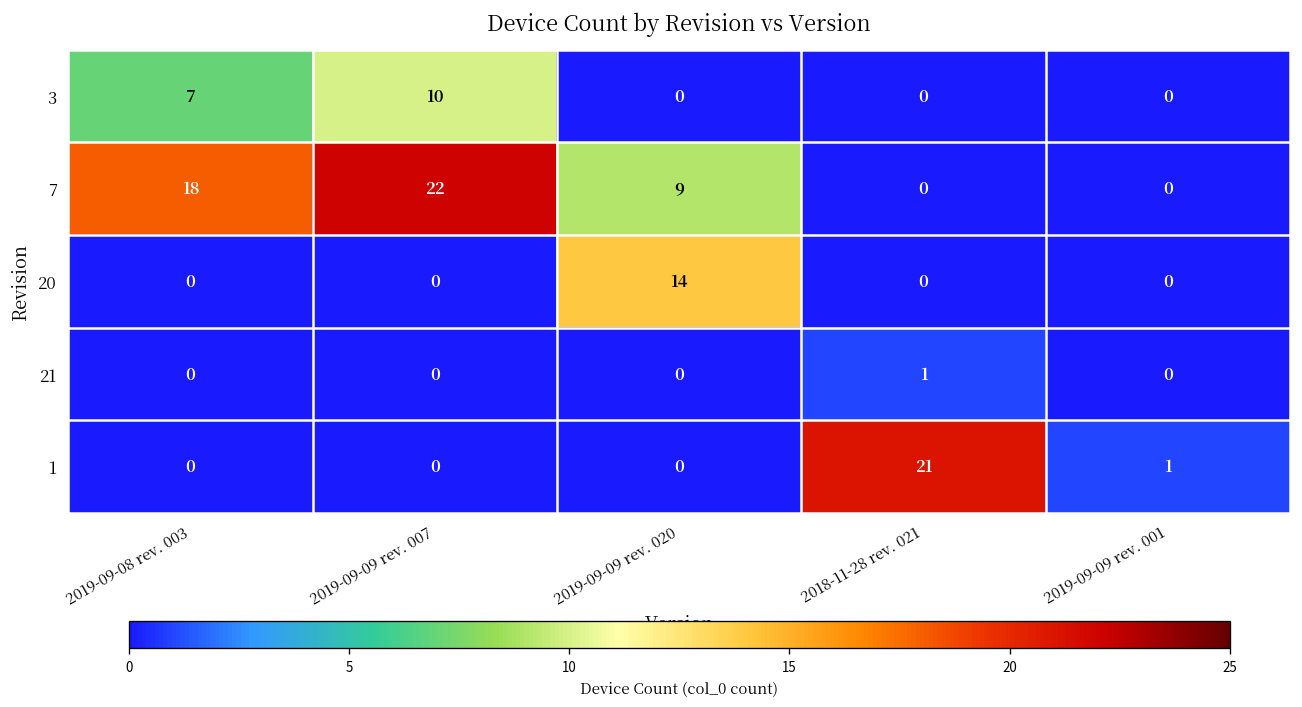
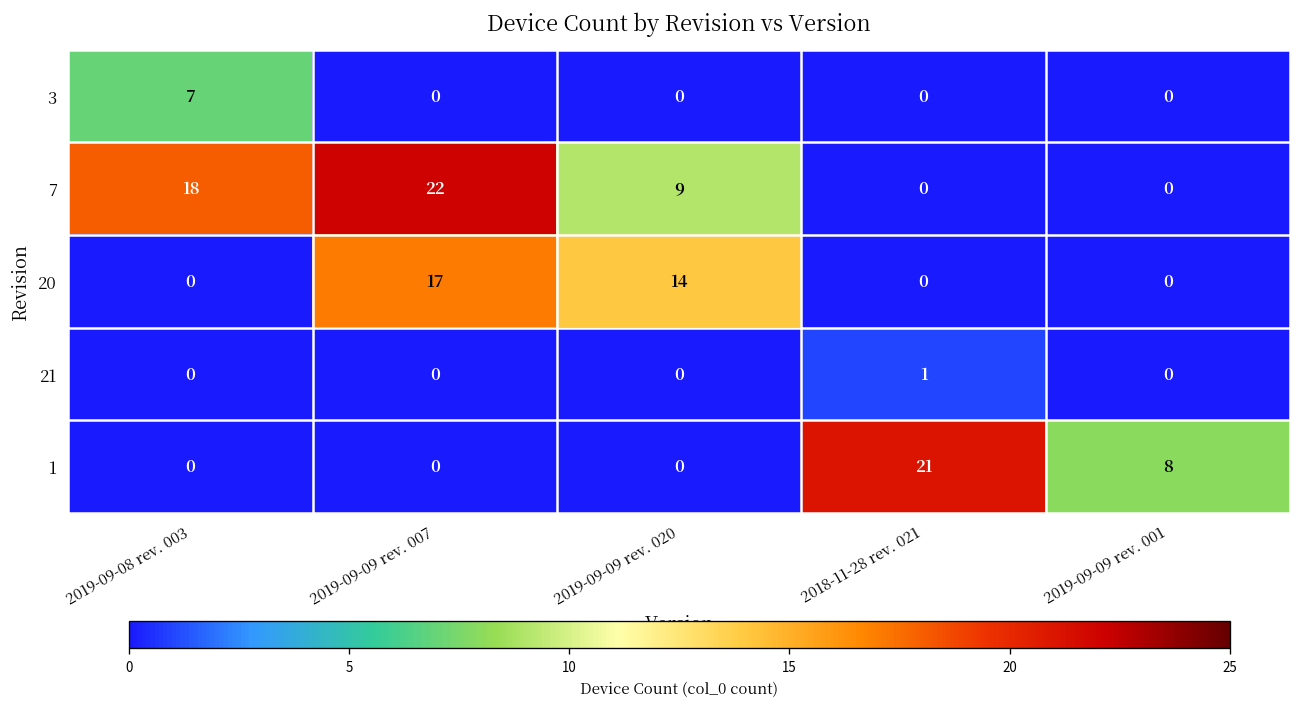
  {
    "3": {
      "2019-09-08 rev. 003": 7,
-     "2019-09-09 rev. 007": 10,
+     "2019-09-09 rev. 007": 0,
      "2019-09-09 rev. 020": 0,
      "2018-11-28 rev. 021": 0,
      "2019-09-09 rev. 001": 0
    },
    "7": {
      "2019-09-08 rev. 003": 18,
      "2019-09-09 rev. 007": 22,
      "2019-09-09 rev. 020": 9,
      "2018-11-28 rev. 021": 0,
      "2019-09-09 rev. 001": 0
    },
    "20": {
      "2019-09-08 rev. 003": 0,
-     "2019-09-09 rev. 007": 0,
+     "2019-09-09 rev. 007": 17,
      "2019-09-09 rev. 020": 14,
      "2018-11-28 rev. 021": 0,
      "2019-09-09 rev. 001": 0
    },
    "21": {
      "2019-09-08 rev. 003": 0,
      "2019-09-09 rev. 007": 0,
      "2019-09-09 rev. 020": 0,
      "2018-11-28 rev. 021": 1,
      "2019-09-09 rev. 001": 0
    },
    "1": {
      "2019-09-08 rev. 003": 0,
      "2019-09-09 rev. 007": 0,
      "2019-09-09 rev. 020": 0,
      "2018-11-28 rev. 021": 21,
-     "2019-09-09 rev. 001": 1
+     "2019-09-09 rev. 001": 8
    }
  }
